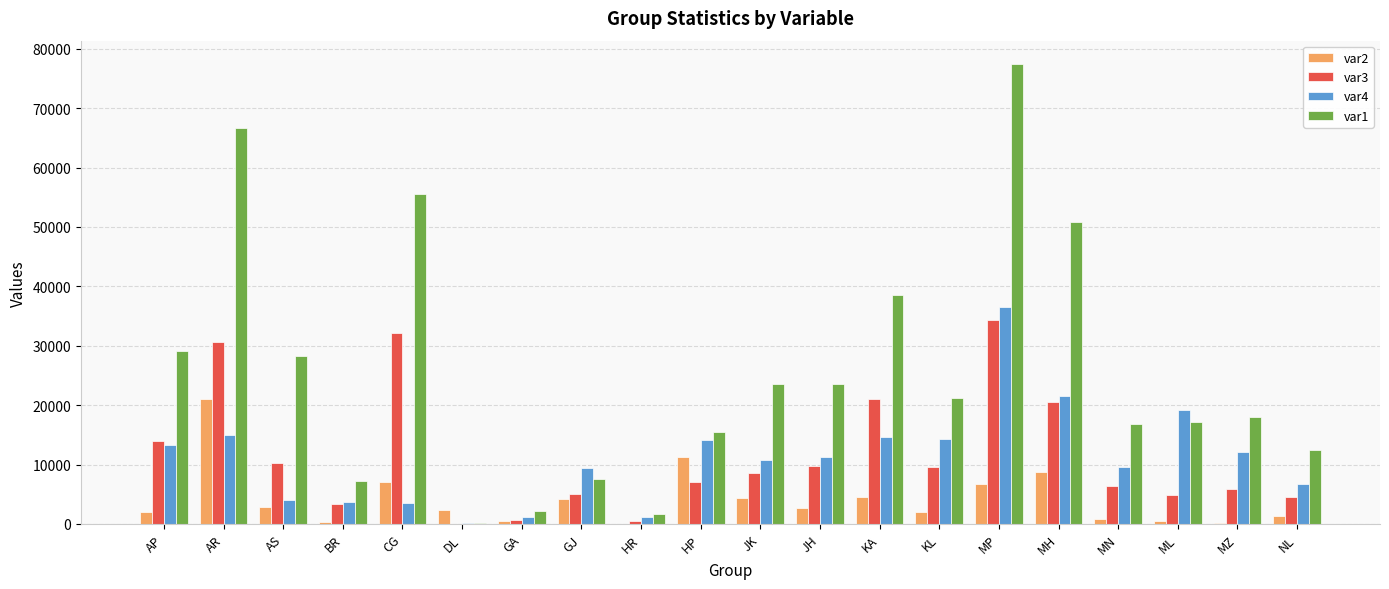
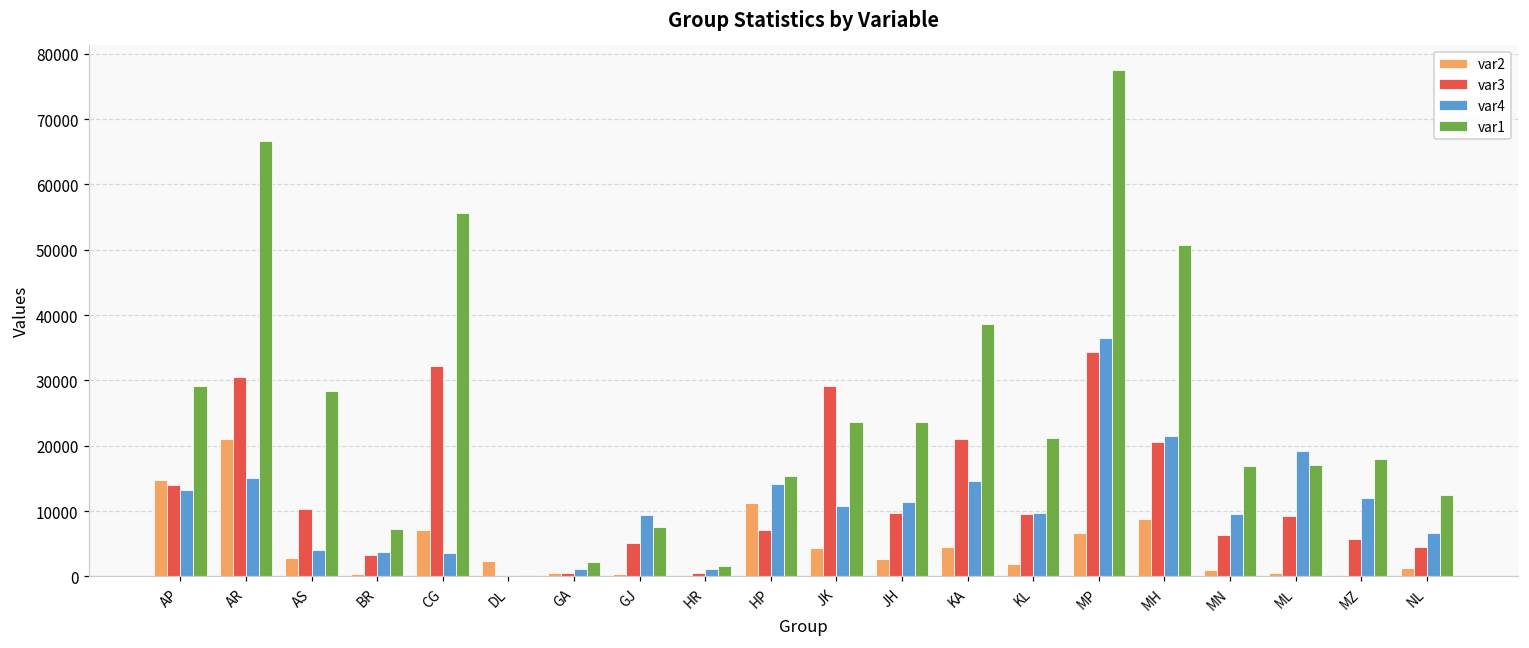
  {
    "var2": {
-     "AP": 2000,
+     "AP": 15000,
      "AR": 21000,
      "AS": 3000,
      "CG": 7000,
      "DL": 2000,
      "GA": 1000,
-     "GJ": 4000,
+     "GJ": 0,
      "HP": 11000,
      "JK": 4000,
      "JH": 3000,
      "KA": 5000,
      "KL": 2000,
      "MP": 7000,
      "MH": 9000,
      "MN": 1000,
      "ML": 0,
      "NL": 1000
    },
    "var3": {
      "AP": 14000,
      "AR": 31000,
      "AS": 10000,
      "BR": 3000,
      "CG": 32000,
      "GA": 1000,
      "GJ": 5000,
      "HR": 0,
      "HP": 7000,
-     "JK": 9000,
+     "JK": 29000,
      "JH": 10000,
      "KA": 21000,
      "KL": 10000,
      "MP": 34000,
      "MH": 21000,
      "MN": 6000,
-     "ML": 5000,
+     "ML": 9000,
      "MZ": 6000,
      "NL": 5000
    },
    "var4": {
      "AP": 13000,
      "AR": 15000,
      "AS": 4000,
      "BR": 4000,
      "CG": 4000,
      "GA": 1000,
      "GJ": 9000,
      "HR": 1000,
      "HP": 14000,
      "JK": 11000,
      "JH": 11000,
      "KA": 15000,
-     "KL": 14000,
+     "KL": 10000,
      "MP": 36000,
      "MH": 21000,
      "MN": 10000,
      "ML": 19000,
      "MZ": 12000,
      "NL": 7000
    },
    "var1": {
      "AP": 29000,
      "AR": 67000,
      "AS": 28000,
      "BR": 7000,
      "CG": 56000,
      "GA": 2000,
      "GJ": 8000,
      "HR": 2000,
      "HP": 15000,
      "JK": 24000,
      "JH": 24000,
      "KA": 39000,
      "KL": 21000,
      "MP": 77000,
      "MH": 51000,
      "MN": 17000,
      "ML": 17000,
      "MZ": 18000,
      "NL": 12000
    }
  }
